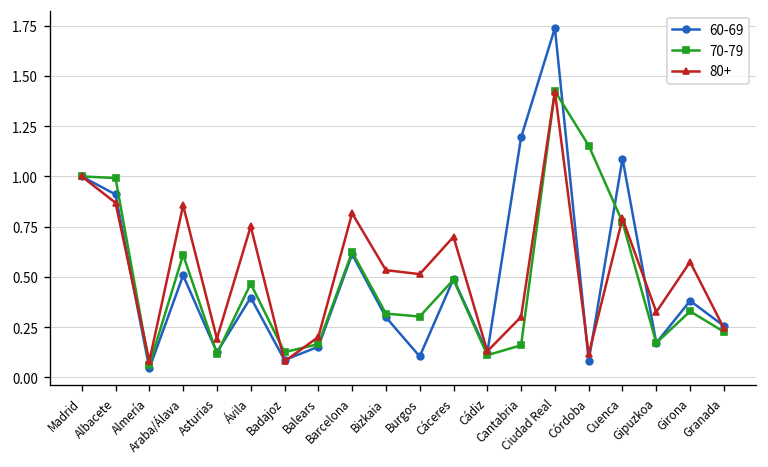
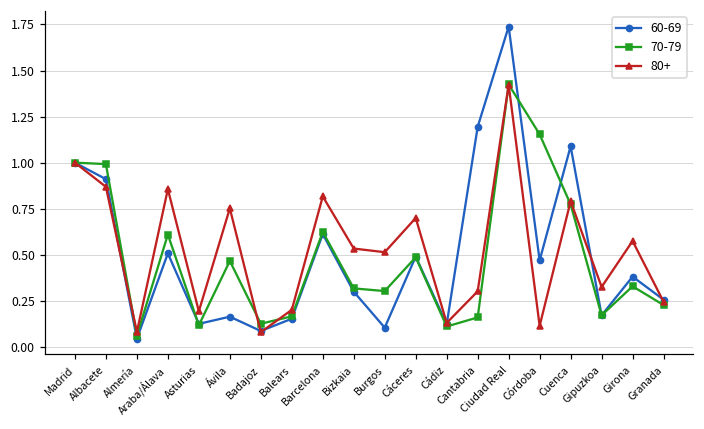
  {
    "60-69": {
      "Albacete": 0.91,
      "Almería": 0.04,
      "Araba/Álava": 0.51,
-     "Ávila": 0.40,
+     "Ávila": 0.16,
      "Bizkaia": 0.30,
      "Burgos": 0.10,
      "Cantabria": 1.19,
      "Ciudad Real": 1.74,
-     "Córdoba": 0.08,
+     "Córdoba": 0.47,
      "Cuenca": 1.09,
      "Girona": 0.38
    },
    "70-79": {
      "Albacete": 0.99,
      "Almería": 0.06,
      "Araba/Álava": 0.61,
      "Ávila": 0.47,
      "Badajoz": 0.13,
      "Bizkaia": 0.32,
      "Burgos": 0.30,
      "Cantabria": 0.16,
      "Córdoba": 1.15,
      "Cuenca": 0.77,
      "Girona": 0.33,
      "Granada": 0.23
    },
    "80+": {
      "Albacete": 0.87,
      "Almería": 0.08,
      "Araba/Álava": 0.86,
      "Asturias": 0.19,
      "Ávila": 0.75,
      "Balears": 0.20,
      "Barcelona": 0.82,
      "Bizkaia": 0.53,
      "Burgos": 0.51,
      "Cáceres": 0.70,
      "Cantabria": 0.30,
      "Córdoba": 0.11,
      "Cuenca": 0.79,
      "Gipuzkoa": 0.33,
      "Girona": 0.58
    }
  }
